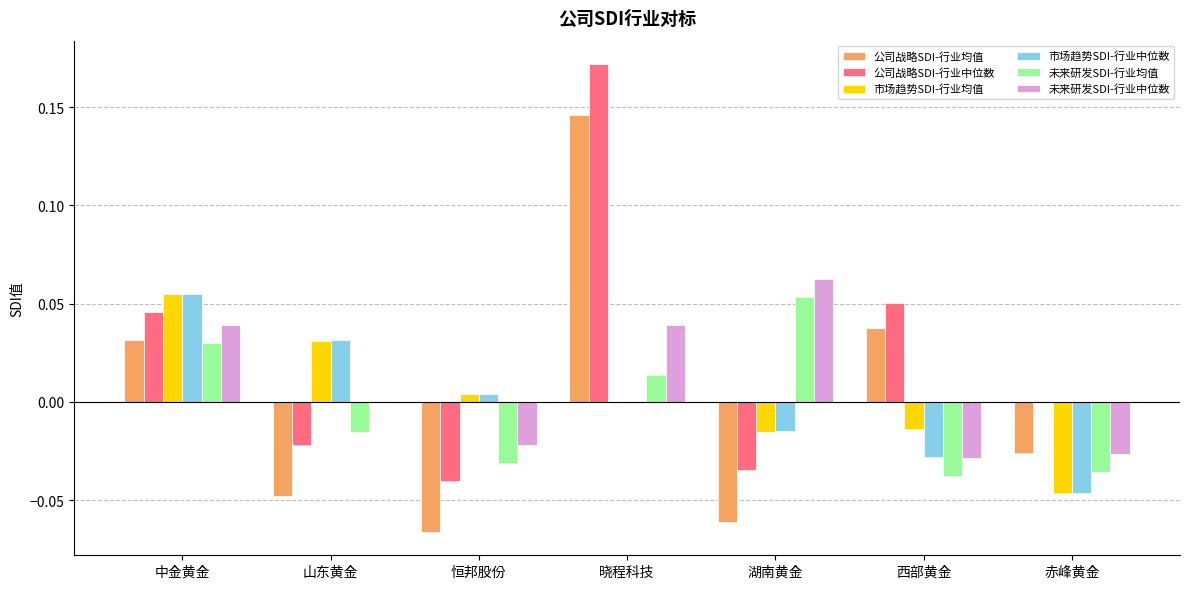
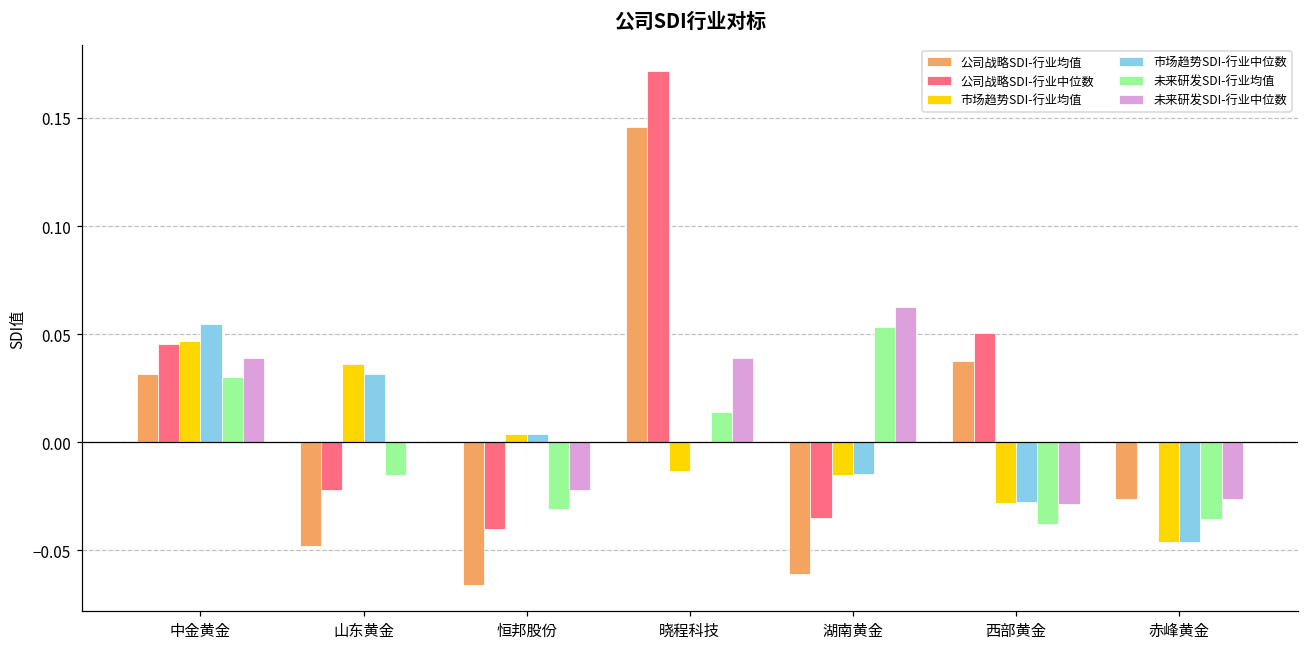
  {
    "公司战略SDI-行业均值": {
      "中金黄金": 0.031,
      "山东黄金": -0.048,
      "恒邦股份": -0.066,
      "晓程科技": 0.146,
      "湖南黄金": -0.061,
      "西部黄金": 0.037,
      "赤峰黄金": -0.026
    },
    "公司战略SDI-行业中位数": {
      "中金黄金": 0.046,
      "山东黄金": -0.022,
      "恒邦股份": -0.040,
      "晓程科技": 0.172,
      "湖南黄金": -0.035,
      "西部黄金": 0.050,
      "赤峰黄金": 0.000
    },
    "市场趋势SDI-行业均值": {
-     "中金黄金": 0.055,
-     "山东黄金": 0.031,
+     "中金黄金": 0.047,
+     "山东黄金": 0.036,
      "恒邦股份": 0.004,
-     "晓程科技": 0.000,
+     "晓程科技": -0.013,
      "湖南黄金": -0.015,
-     "西部黄金": -0.014,
+     "西部黄金": -0.028,
      "赤峰黄金": -0.046
    },
    "市场趋势SDI-行业中位数": {
      "中金黄金": 0.055,
      "山东黄金": 0.031,
      "恒邦股份": 0.004,
      "晓程科技": 0.000,
      "湖南黄金": -0.015,
      "西部黄金": -0.028,
      "赤峰黄金": -0.046
    },
    "未来研发SDI-行业均值": {
      "中金黄金": 0.030,
      "山东黄金": -0.015,
      "恒邦股份": -0.031,
      "晓程科技": 0.014,
      "湖南黄金": 0.053,
      "西部黄金": -0.038,
      "赤峰黄金": -0.035
    },
    "未来研发SDI-行业中位数": {
      "中金黄金": 0.039,
      "山东黄金": 0.000,
      "恒邦股份": -0.022,
      "晓程科技": 0.039,
      "湖南黄金": 0.063,
      "西部黄金": -0.029,
      "赤峰黄金": -0.026
    }
  }
